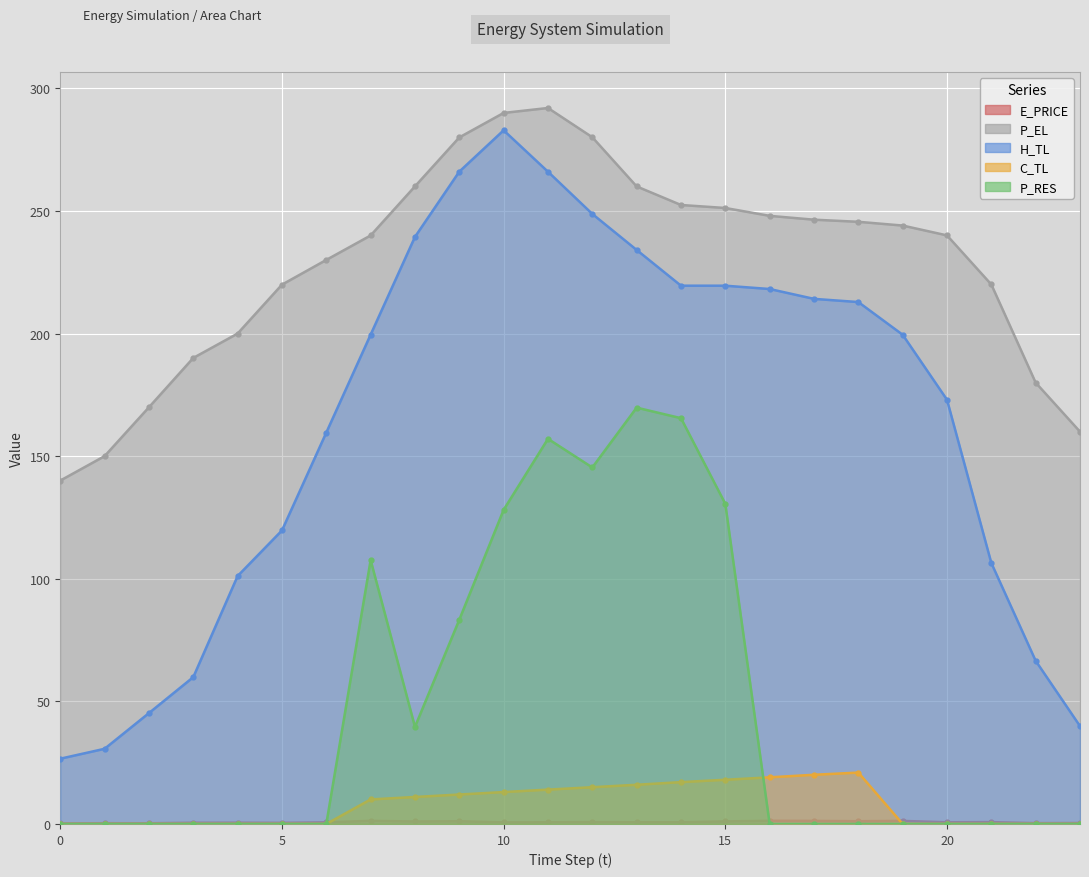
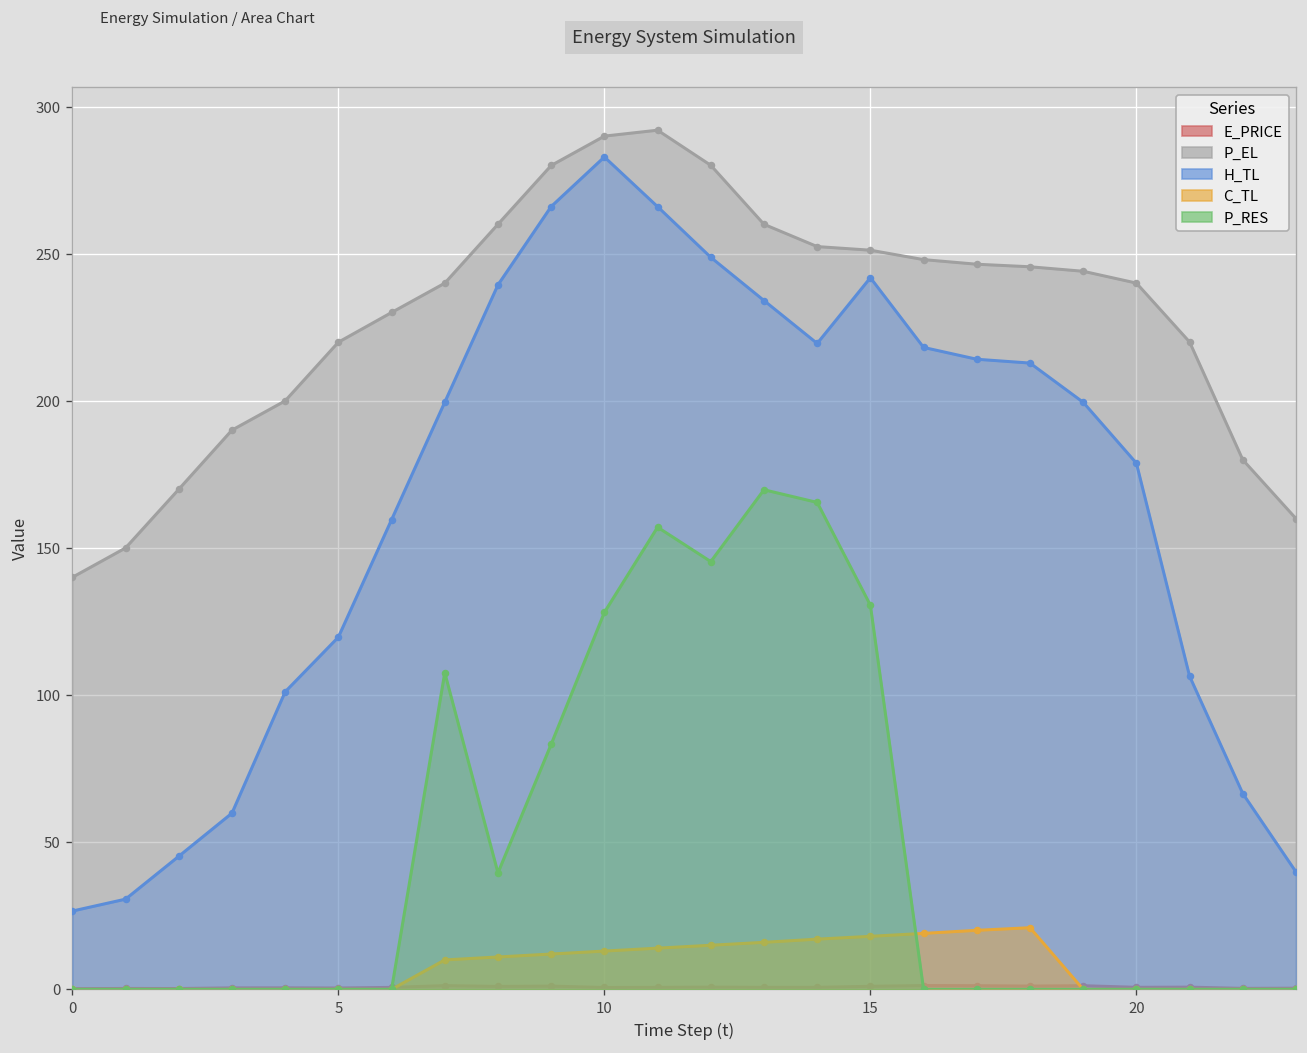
  {
    "H_TL": {
      "0": 27,
      "5": 120,
      "10": 283,
-     "15": 220,
-     "20": 173
+     "15": 242,
+     "20": 179
    }
  }
